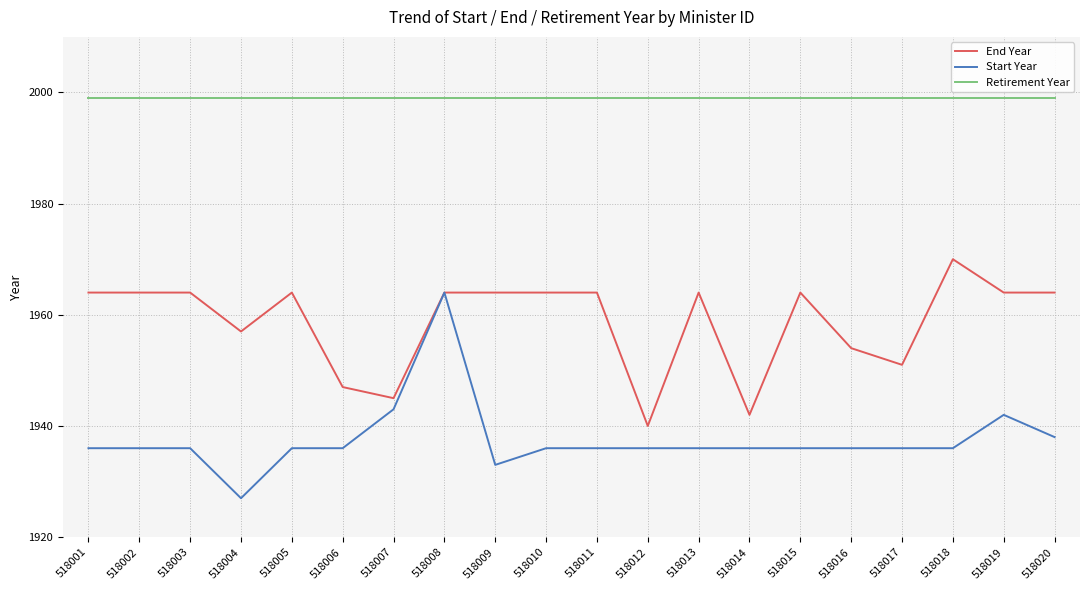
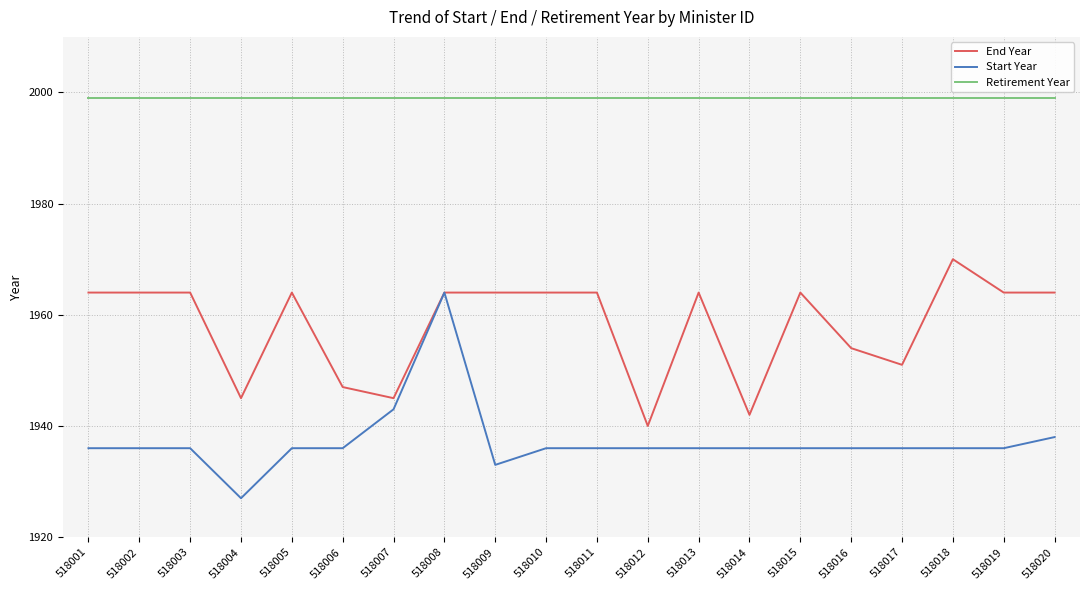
  {
    "End Year": {
      "518001": 1964,
      "518002": 1964,
      "518003": 1964,
-     "518004": 1957,
+     "518004": 1945,
      "518005": 1964,
      "518006": 1947,
      "518007": 1945,
      "518009": 1964,
      "518010": 1964,
      "518011": 1964,
      "518012": 1940,
      "518013": 1964,
      "518014": 1942,
      "518015": 1964,
      "518016": 1954,
      "518017": 1951,
      "518018": 1970,
      "518019": 1964,
      "518020": 1964
    },
    "Start Year": {
      "518001": 1936,
      "518002": 1936,
      "518003": 1936,
      "518004": 1927,
      "518005": 1936,
      "518006": 1936,
      "518007": 1943,
      "518009": 1933,
      "518010": 1936,
      "518011": 1936,
      "518012": 1936,
      "518013": 1936,
      "518014": 1936,
      "518015": 1936,
      "518016": 1936,
      "518017": 1936,
      "518018": 1936,
-     "518019": 1942,
+     "518019": 1936,
      "518020": 1938
    },
    "Retirement Year": {
      "518001": 1999,
      "518002": 1999,
      "518003": 1999,
      "518004": 1999,
      "518005": 1999,
      "518006": 1999,
      "518007": 1999,
      "518008": 1999,
      "518009": 1999,
      "518010": 1999,
      "518011": 1999,
      "518012": 1999,
      "518013": 1999,
      "518014": 1999,
      "518015": 1999,
      "518016": 1999,
      "518017": 1999,
      "518018": 1999,
      "518019": 1999,
      "518020": 1999
    }
  }
